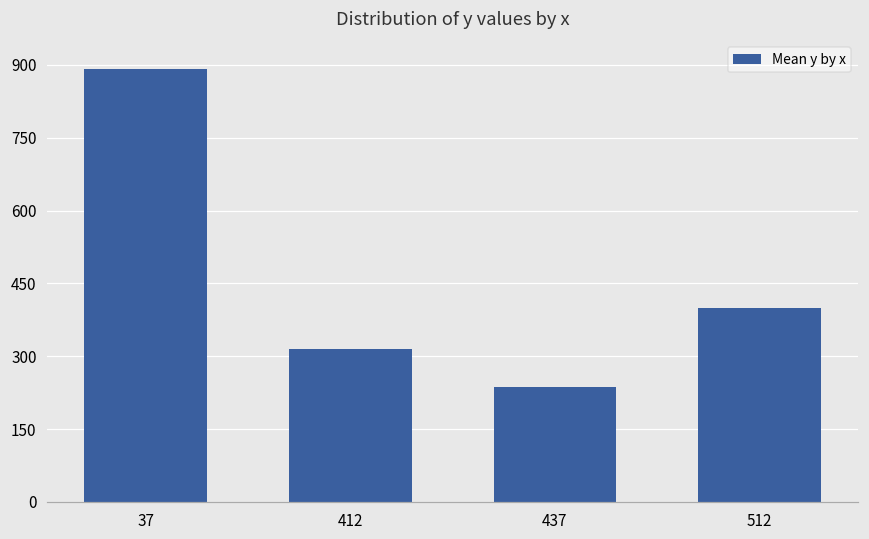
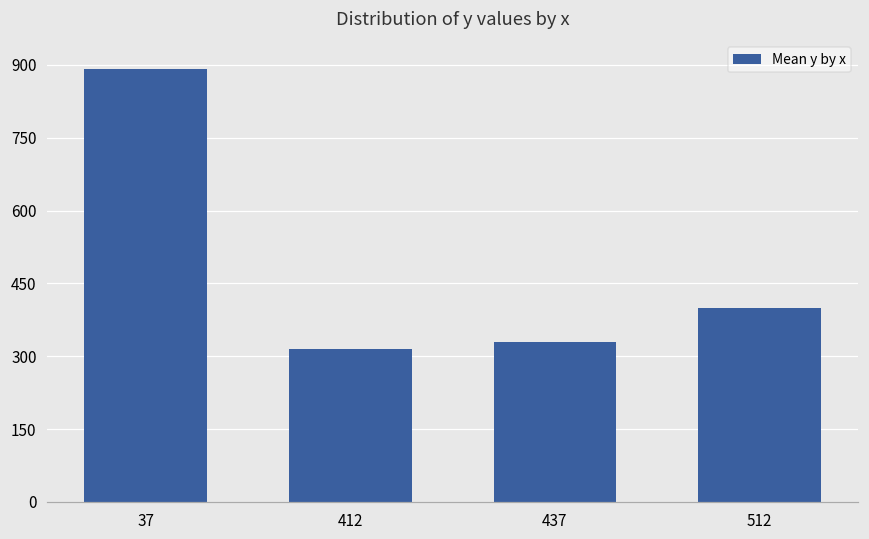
  {
    "37": 890,
    "412": 310,
-   "437": 240,
+   "437": 330,
    "512": 400
  }
